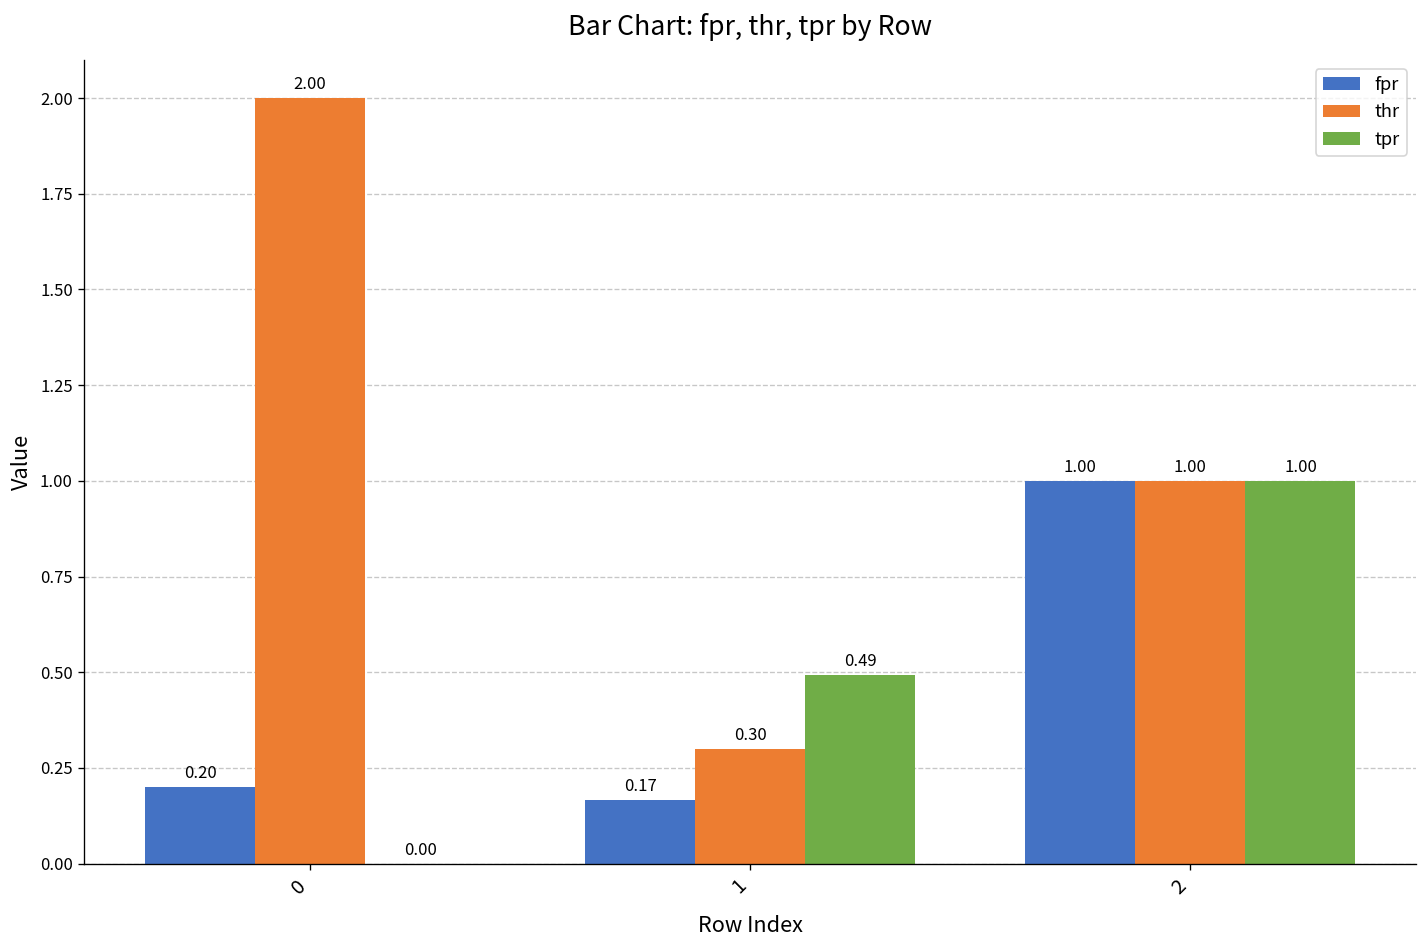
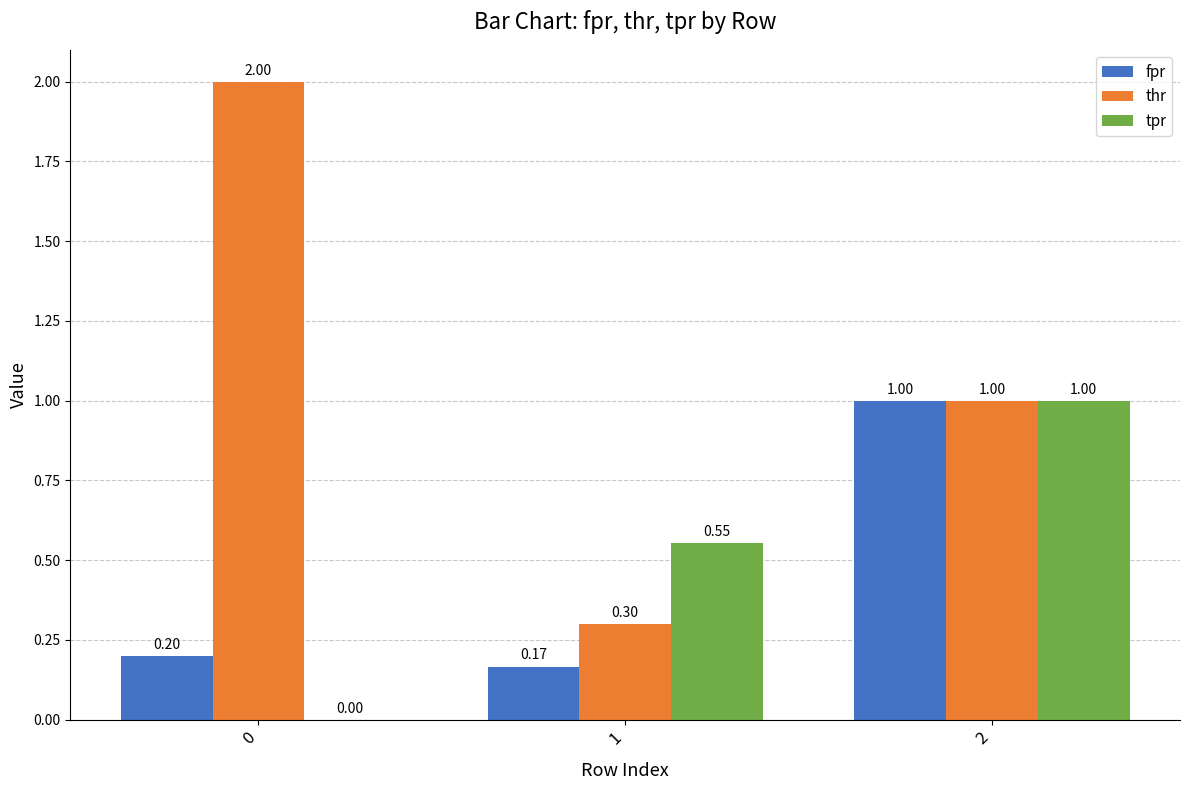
  {
    "fpr": {
      "0": 0.20,
      "1": 0.17,
      "2": 1.00
    },
    "thr": {
      "0": 2.00,
      "1": 0.30,
      "2": 1.00
    },
    "tpr": {
      "0": 0.00,
-     "1": 0.49,
+     "1": 0.55,
      "2": 1.00
    }
  }
